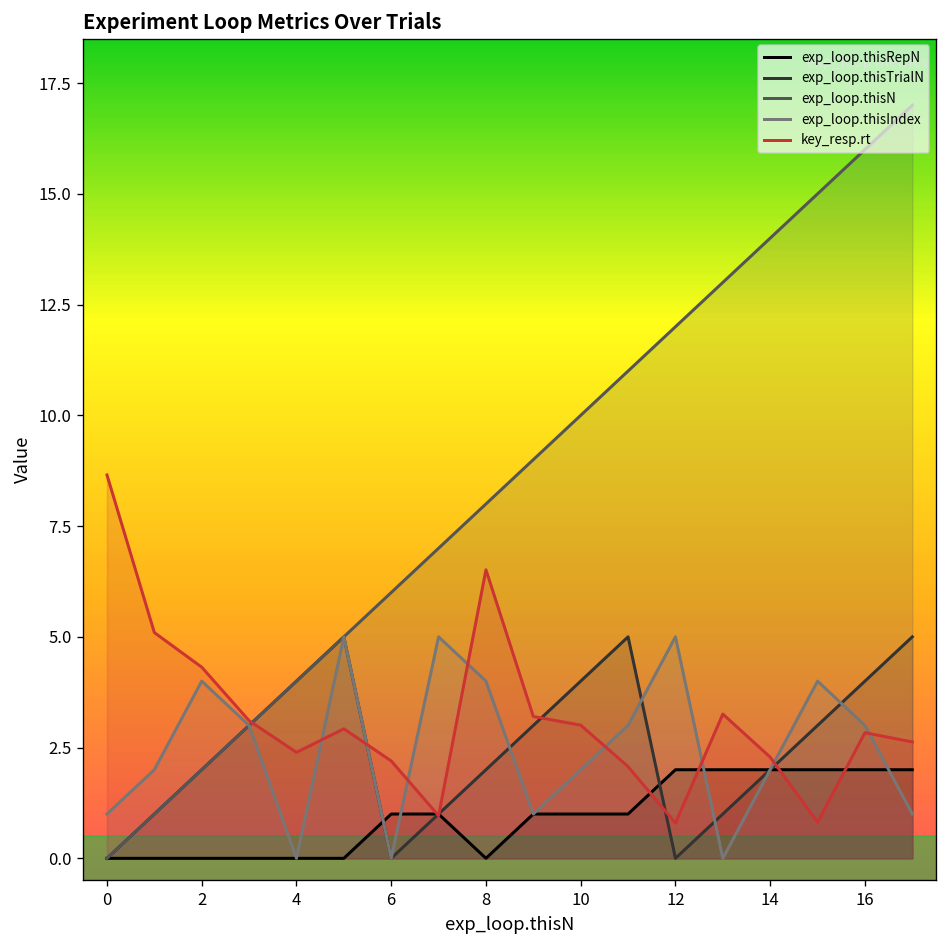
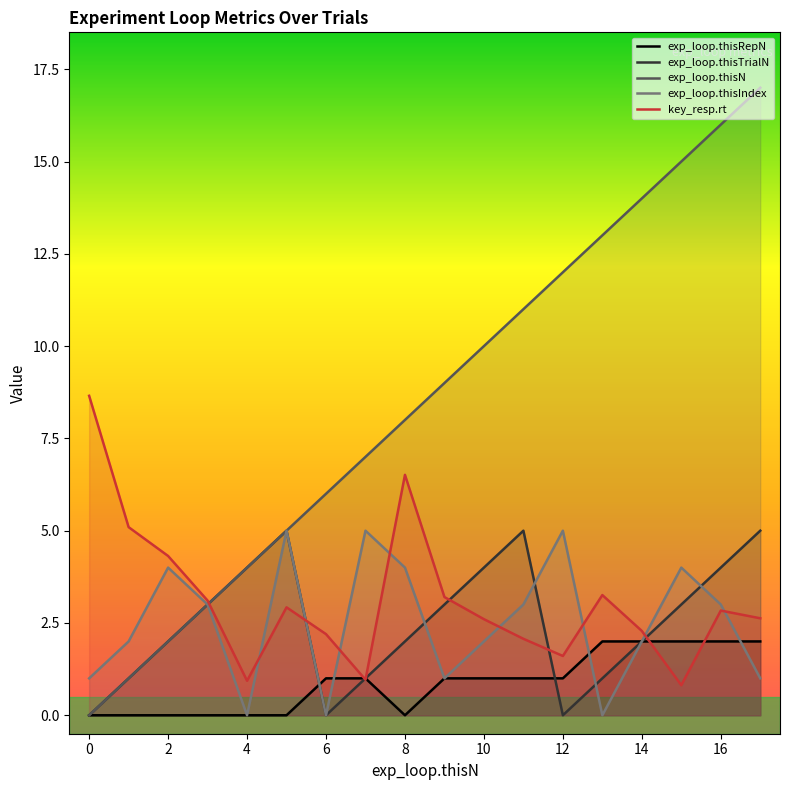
  {
    "exp_loop.thisRepN": {
      "6": 1,
      "10": 1,
-     "12": 2,
+     "12": 1,
      "16": 2
    },
    "key_resp.rt": {
      "0": 8.7,
      "2": 4.3,
-     "4": 2.4,
+     "4": 0.9,
      "6": 2.2,
      "8": 6.5,
-     "10": 3.0,
-     "12": 0.8,
+     "10": 2.6,
+     "12": 1.6,
      "14": 2.3,
      "16": 2.8
    }
  }
